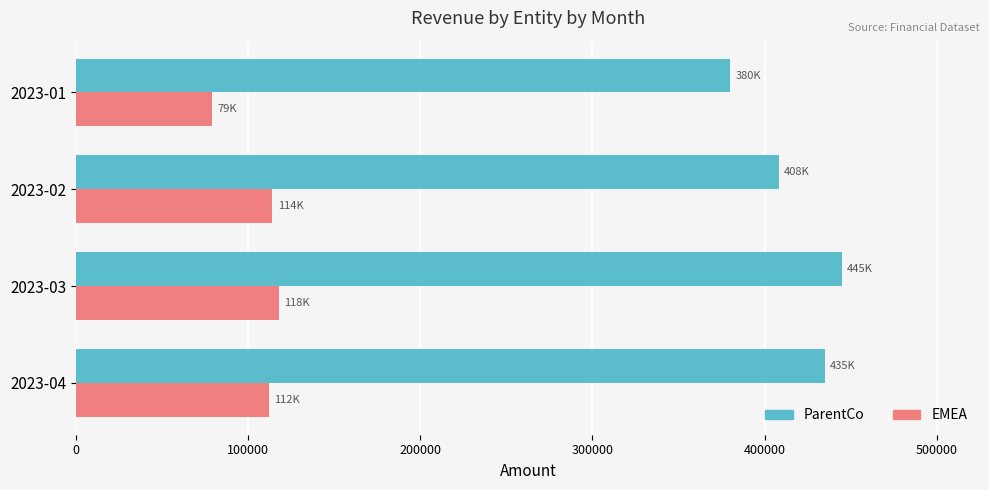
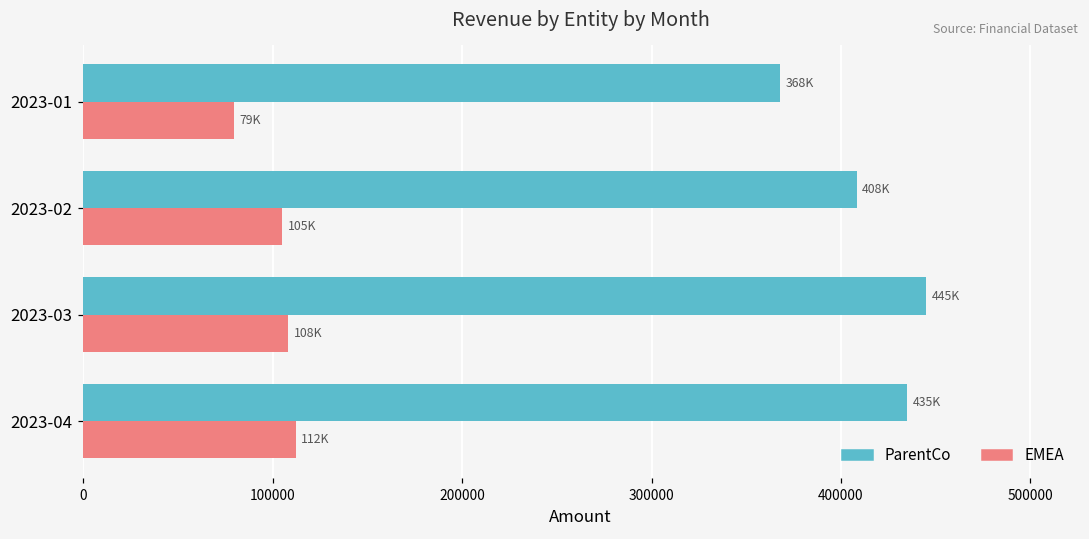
  {
    "ParentCo": {
-     "2023-01": "380K",
+     "2023-01": "368K",
      "2023-02": "408K",
      "2023-03": "445K",
      "2023-04": "435K"
    },
    "EMEA": {
      "2023-01": "79K",
-     "2023-02": "114K",
-     "2023-03": "118K",
+     "2023-02": "105K",
+     "2023-03": "108K",
      "2023-04": "112K"
    }
  }
